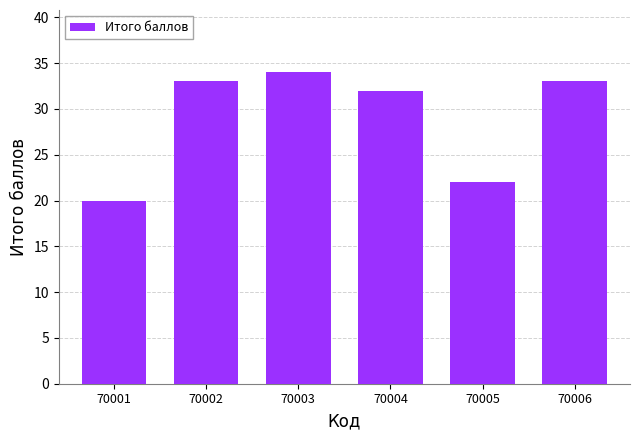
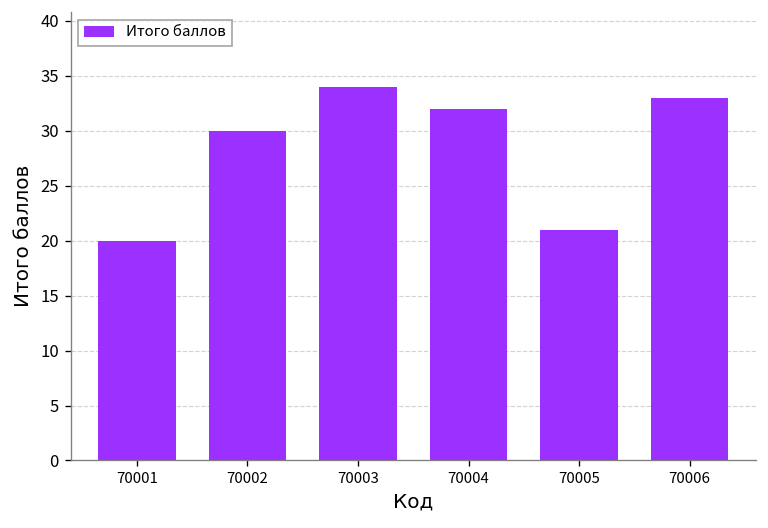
  {
    "70001": 20,
-   "70002": 33,
+   "70002": 30,
    "70003": 34,
    "70004": 32,
-   "70005": 22,
+   "70005": 21,
    "70006": 33
  }
